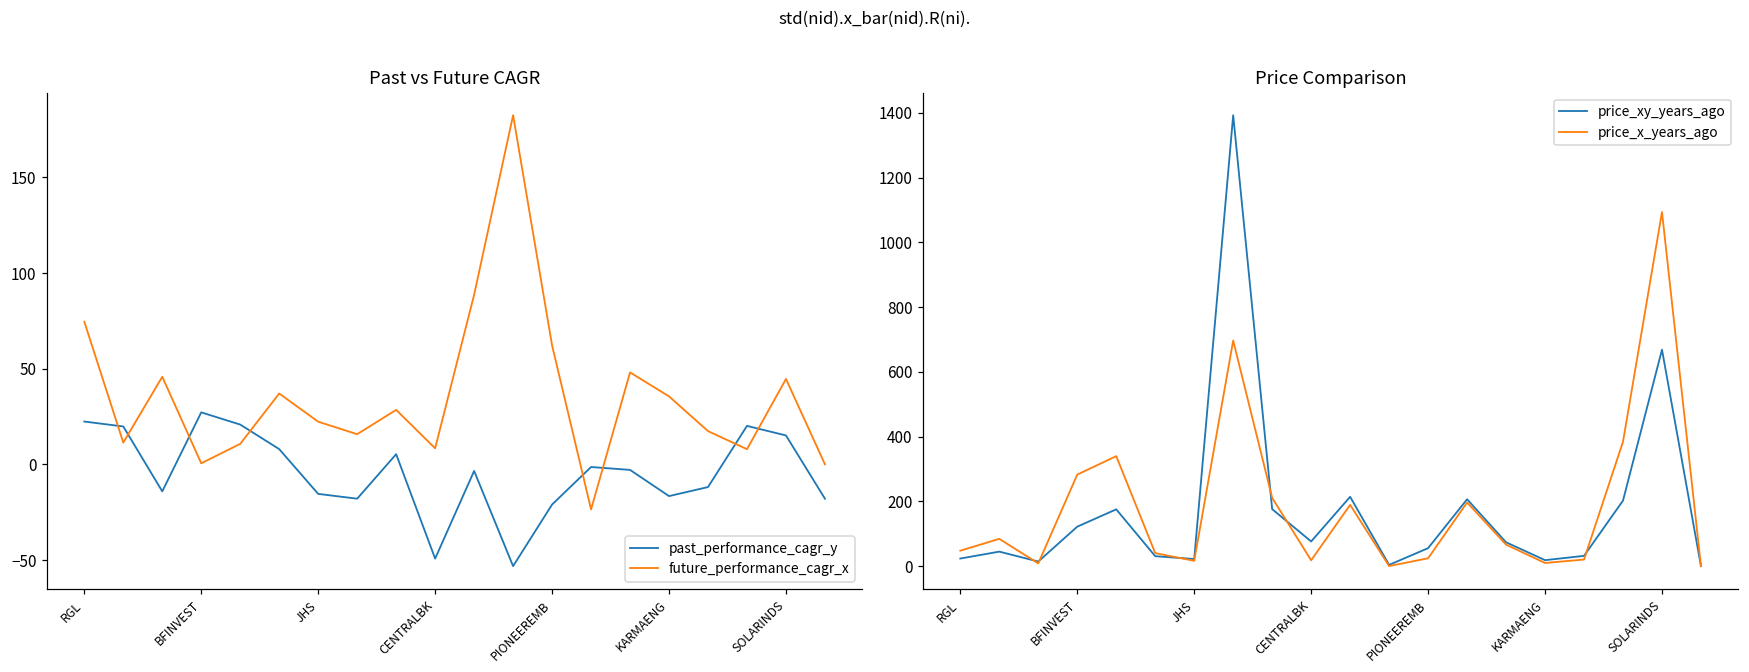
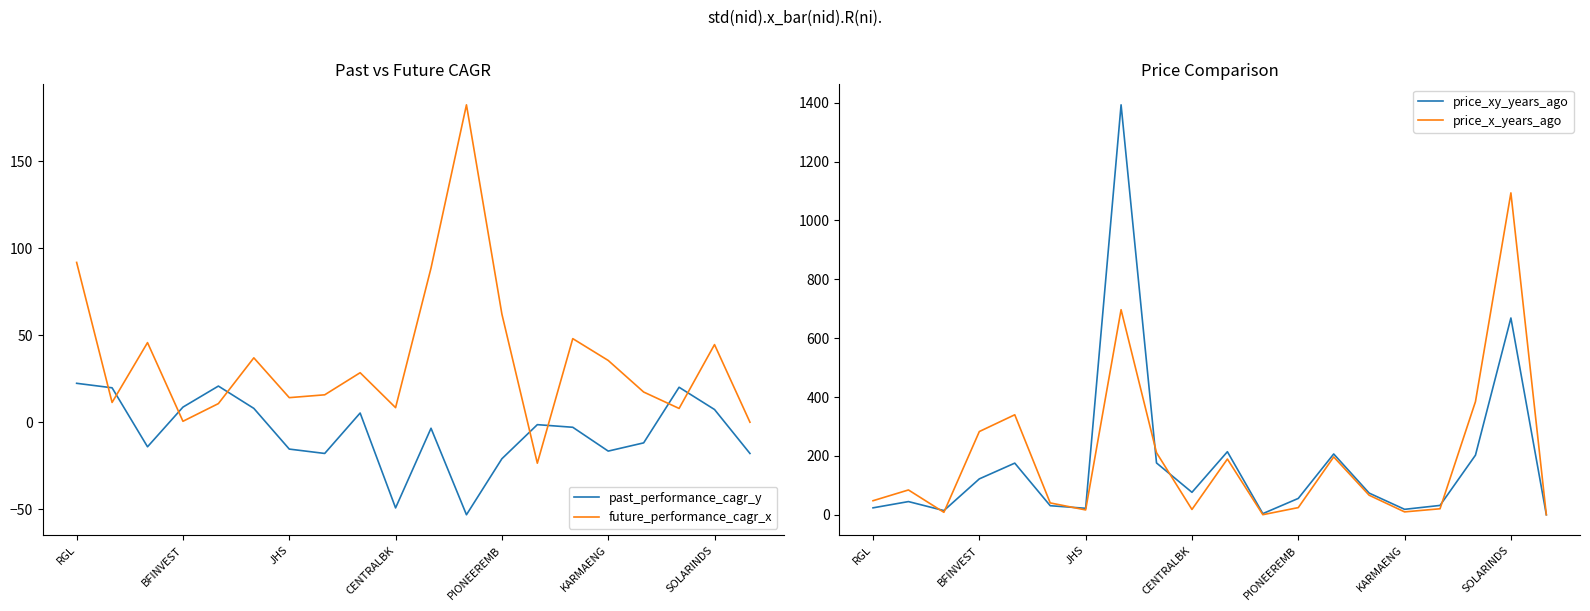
  {
    "Past vs Future CAGR": {
      "past_performance_cagr_y": {
        "RGL": 22,
-       "BFINVEST": 27,
+       "BFINVEST": 9,
        "JHS": -15,
        "CENTRALBK": -49,
        "PIONEEREMB": -21,
        "KARMAENG": -17,
-       "SOLARINDS": 15
+       "SOLARINDS": 7
      },
      "future_performance_cagr_x": {
-       "RGL": 75,
+       "RGL": 92,
        "BFINVEST": 1,
-       "JHS": 22,
+       "JHS": 14,
        "CENTRALBK": 8,
        "PIONEEREMB": 62,
        "KARMAENG": 36,
        "SOLARINDS": 45
      }
    },
    "Price Comparison": {
      "price_xy_years_ago": {
        "RGL": 20,
        "BFINVEST": 120,
        "CENTRALBK": 80,
        "PIONEEREMB": 60,
        "KARMAENG": 20,
        "SOLARINDS": 670
      },
      "price_x_years_ago": {
        "RGL": 50,
        "BFINVEST": 280,
        "CENTRALBK": 20,
        "PIONEEREMB": 20,
        "KARMAENG": 10,
        "SOLARINDS": 1090
      }
    }
  }
